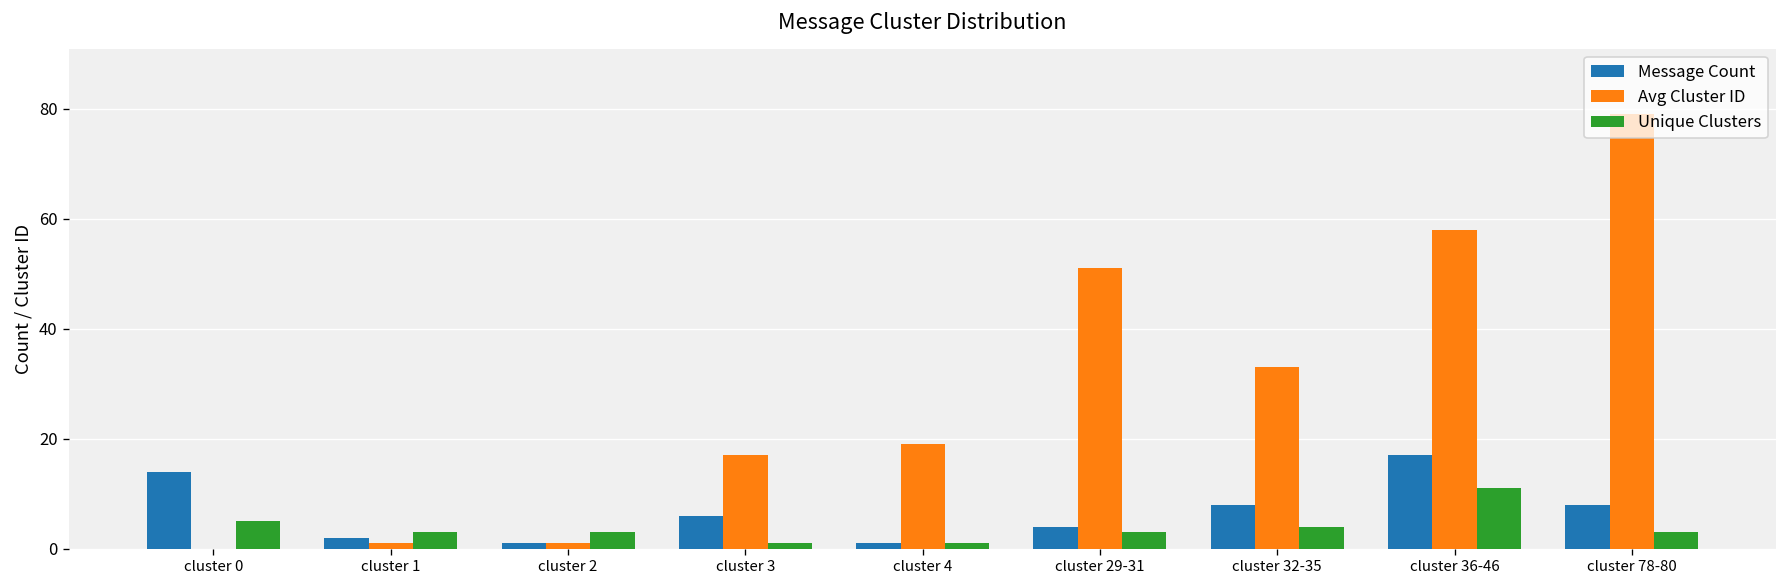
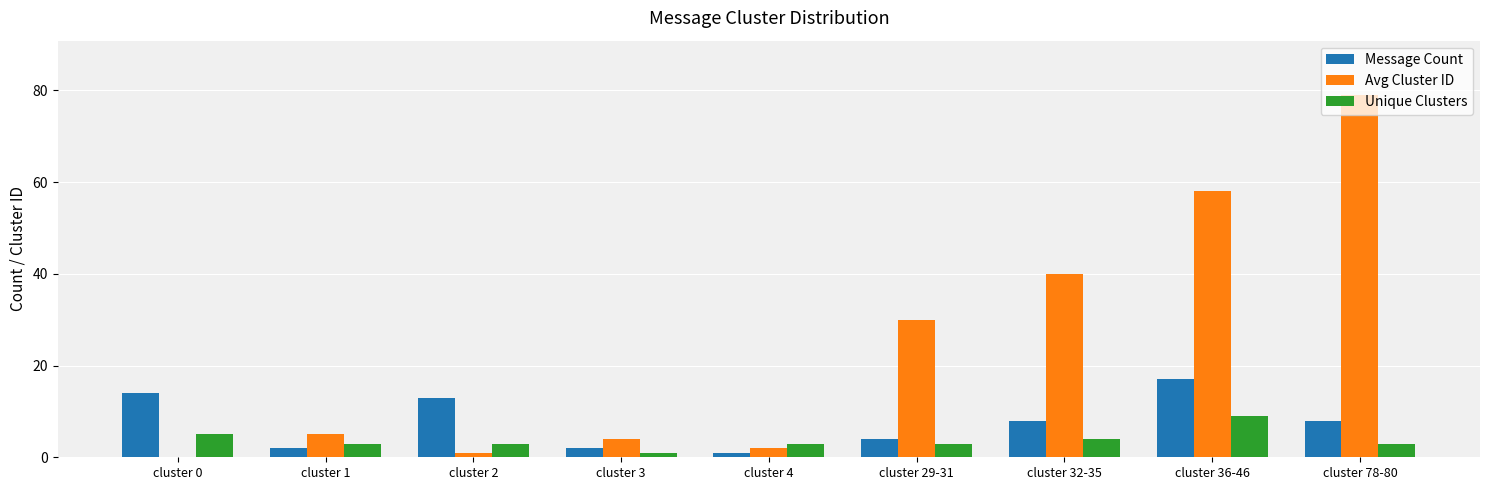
  {
    "Message Count": {
      "cluster 0": 14,
      "cluster 1": 2,
-     "cluster 2": 1,
-     "cluster 3": 6,
+     "cluster 2": 13,
+     "cluster 3": 2,
      "cluster 4": 1,
      "cluster 29-31": 4,
      "cluster 32-35": 8,
      "cluster 36-46": 17,
      "cluster 78-80": 8
    },
    "Avg Cluster ID": {
      "cluster 0": 0,
-     "cluster 1": 1,
+     "cluster 1": 5,
      "cluster 2": 1,
-     "cluster 3": 17,
-     "cluster 4": 19,
-     "cluster 29-31": 51,
-     "cluster 32-35": 33,
+     "cluster 3": 4,
+     "cluster 4": 2,
+     "cluster 29-31": 30,
+     "cluster 32-35": 40,
      "cluster 36-46": 58
    },
    "Unique Clusters": {
      "cluster 0": 5,
      "cluster 1": 3,
      "cluster 2": 3,
      "cluster 3": 1,
-     "cluster 4": 1,
+     "cluster 4": 3,
      "cluster 29-31": 3,
      "cluster 32-35": 4,
-     "cluster 36-46": 11,
+     "cluster 36-46": 9,
      "cluster 78-80": 3
    }
  }
